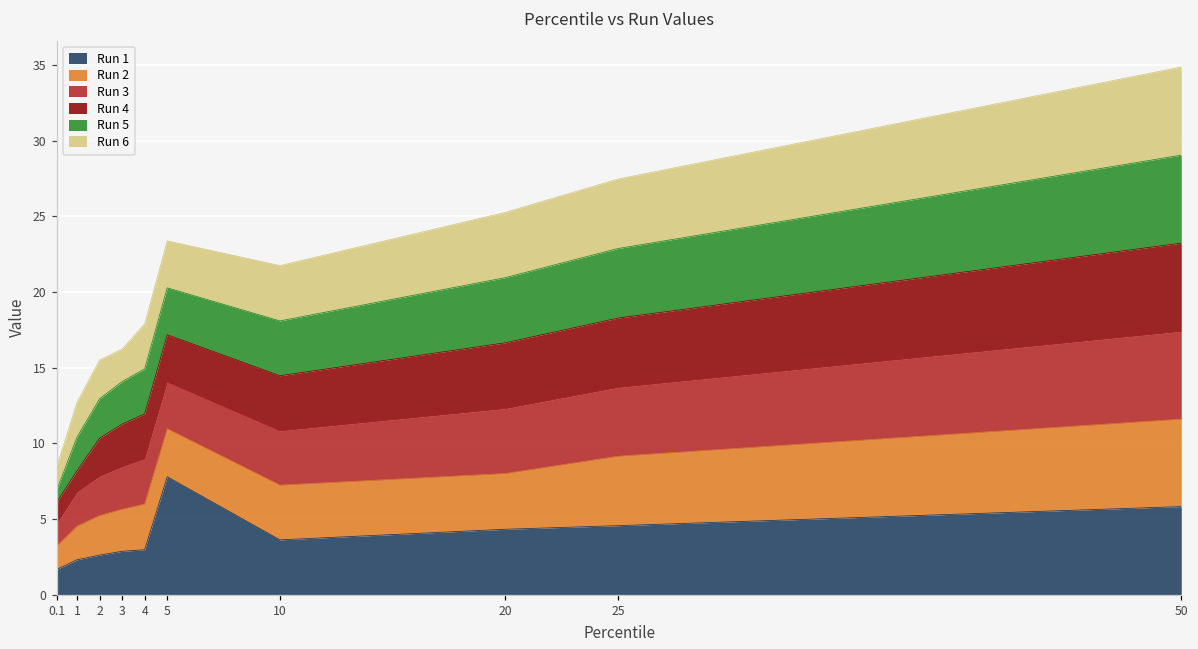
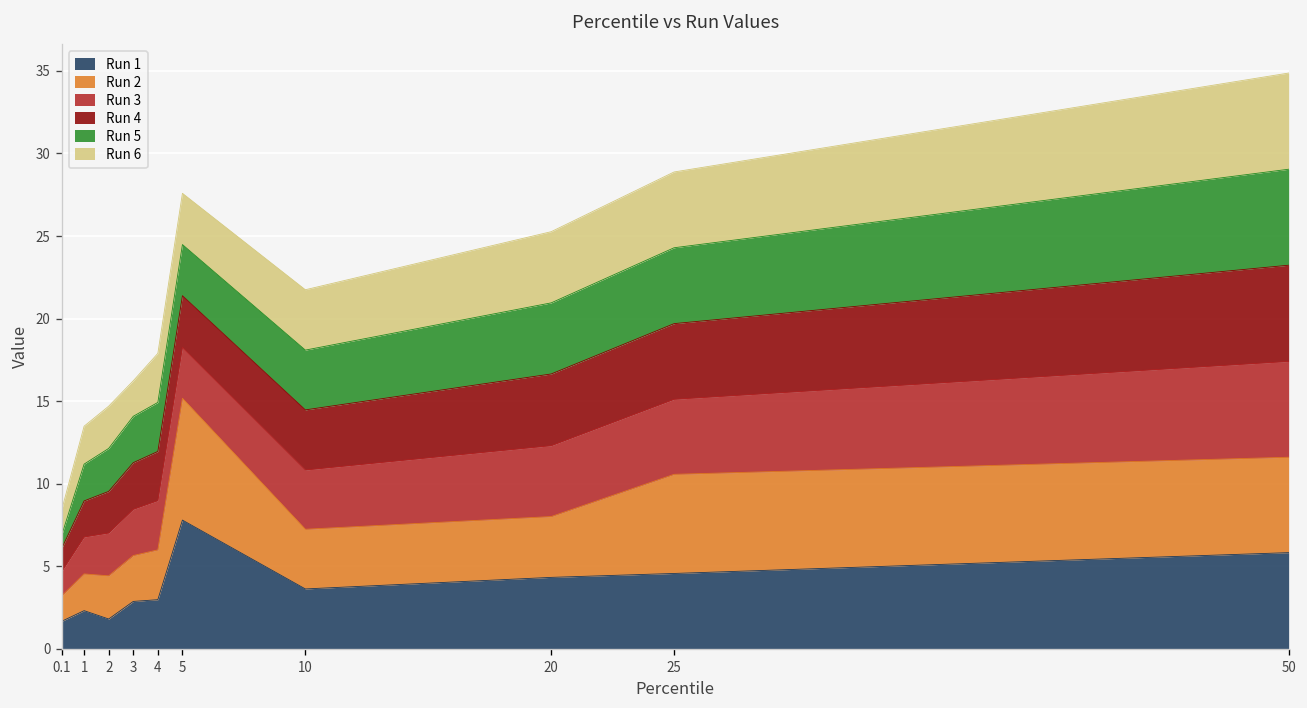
  {
    "Run 1": {
      "0.1": 1.7,
      "1": 2.3,
-     "2": 2.6,
+     "2": 1.8,
      "3": 2.9,
      "4": 3.0,
      "5": 7.8,
      "10": 3.6,
      "20": 4.3,
      "25": 4.6,
      "50": 5.8
    },
    "Run 2": {
      "0.1": 1.5,
      "1": 2.2,
      "2": 2.6,
      "3": 2.8,
      "4": 3.0,
-     "5": 3.2,
+     "5": 7.4,
      "10": 3.6,
      "20": 3.7,
-     "25": 4.6,
+     "25": 6.0,
      "50": 5.8
    },
    "Run 3": {
      "0.1": 1.5,
      "1": 2.2,
      "2": 2.6,
      "3": 2.8,
      "4": 3.0,
      "5": 3.1,
      "10": 3.6,
      "20": 4.3,
      "25": 4.5,
      "50": 5.8
    },
    "Run 4": {
      "0.1": 1.4,
-     "1": 1.4,
+     "1": 2.2,
      "2": 2.5,
      "3": 2.8,
      "4": 3.0,
      "5": 3.1,
      "10": 3.6,
      "20": 4.3,
      "25": 4.6,
      "50": 5.8
    },
    "Run 5": {
      "0.1": 0.8,
      "1": 2.2,
      "2": 2.6,
      "3": 2.8,
      "4": 3.0,
      "5": 3.1,
      "10": 3.6,
      "20": 4.3,
      "25": 4.6,
      "50": 5.8
    },
    "Run 6": {
      "0.1": 1.5,
      "1": 2.3,
      "2": 2.6,
      "3": 2.1,
      "4": 3.0,
      "5": 3.1,
      "10": 3.7,
      "20": 4.3,
      "25": 4.6,
      "50": 5.8
    }
  }
